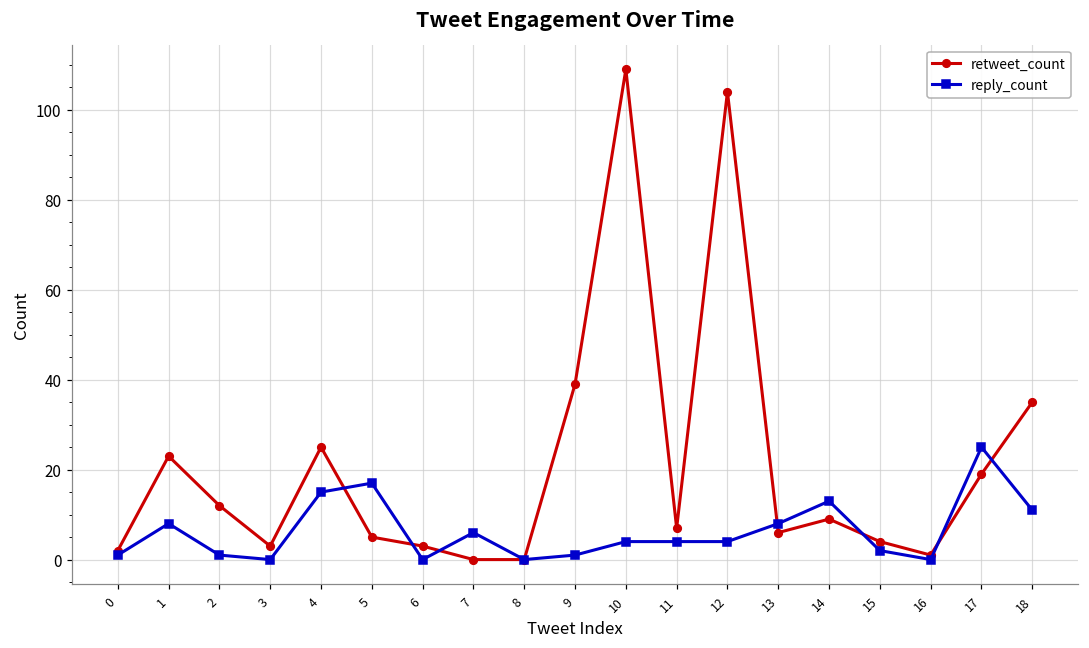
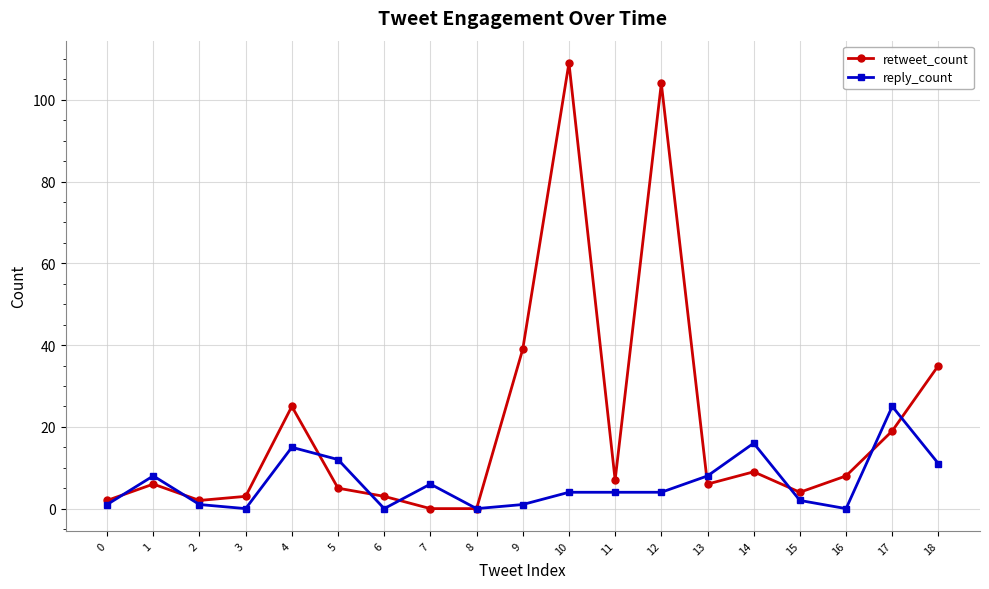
  {
    "retweet_count": {
      "0": 2,
-     "1": 23,
-     "2": 12,
+     "1": 6,
+     "2": 2,
      "3": 3,
      "4": 25,
      "5": 5,
      "6": 3,
      "7": 0,
      "9": 39,
      "10": 109,
      "11": 7,
      "12": 104,
      "13": 6,
      "14": 9,
      "15": 4,
-     "16": 1,
+     "16": 8,
      "17": 19,
      "18": 35
    },
    "reply_count": {
      "0": 1,
      "1": 8,
      "2": 1,
      "3": 0,
      "4": 15,
-     "5": 17,
+     "5": 12,
      "6": 0,
      "7": 6,
      "9": 1,
      "10": 4,
      "11": 4,
      "12": 4,
      "13": 8,
-     "14": 13,
+     "14": 16,
      "15": 2,
      "16": 0,
      "17": 25,
      "18": 11
    }
  }
